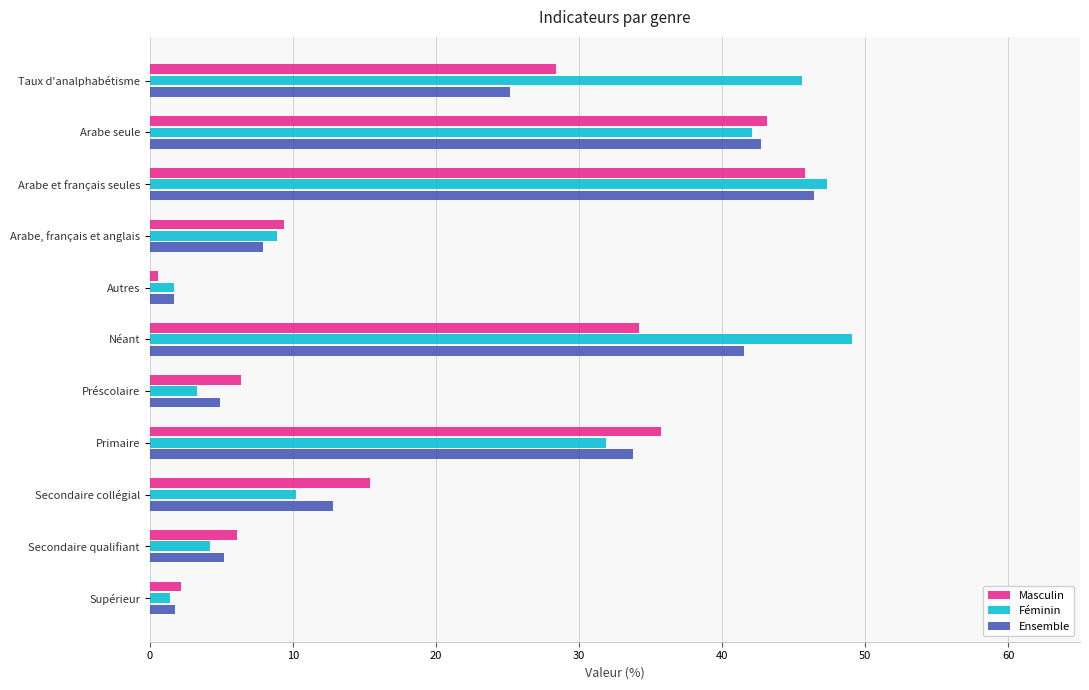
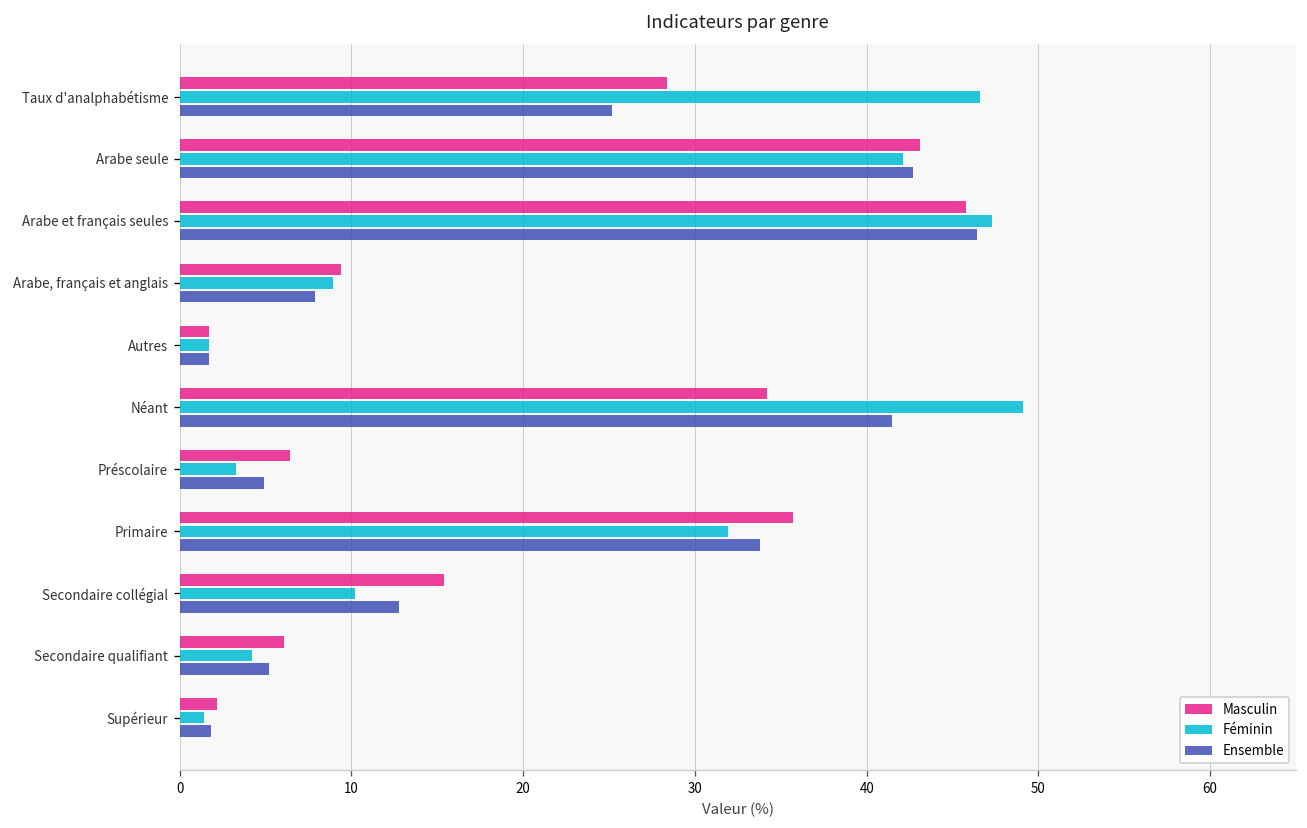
  {
    "Masculin": {
      "Taux d'analphabétisme": 28.4,
      "Arabe seule": 43.1,
      "Arabe et français seules": 45.8,
      "Arabe, français et anglais": 9.4,
-     "Autres": 0.6,
+     "Autres": 1.7,
      "Néant": 34.2,
      "Préscolaire": 6.4,
      "Primaire": 35.7,
      "Secondaire collégial": 15.4,
      "Secondaire qualifiant": 6.1,
      "Supérieur": 2.2
    },
    "Féminin": {
-     "Taux d'analphabétisme": 45.6,
+     "Taux d'analphabétisme": 46.6,
      "Arabe seule": 42.1,
      "Arabe et français seules": 47.3,
      "Arabe, français et anglais": 8.9,
      "Autres": 1.7,
      "Néant": 49.1,
      "Préscolaire": 3.3,
      "Primaire": 31.9,
      "Secondaire collégial": 10.2,
      "Secondaire qualifiant": 4.2,
      "Supérieur": 1.4
    },
    "Ensemble": {
      "Taux d'analphabétisme": 25.2,
      "Arabe seule": 42.7,
      "Arabe et français seules": 46.4,
      "Arabe, français et anglais": 7.9,
      "Autres": 1.7,
      "Néant": 41.5,
      "Préscolaire": 4.9,
      "Primaire": 33.8,
      "Secondaire collégial": 12.8,
      "Secondaire qualifiant": 5.2,
      "Supérieur": 1.8
    }
  }
